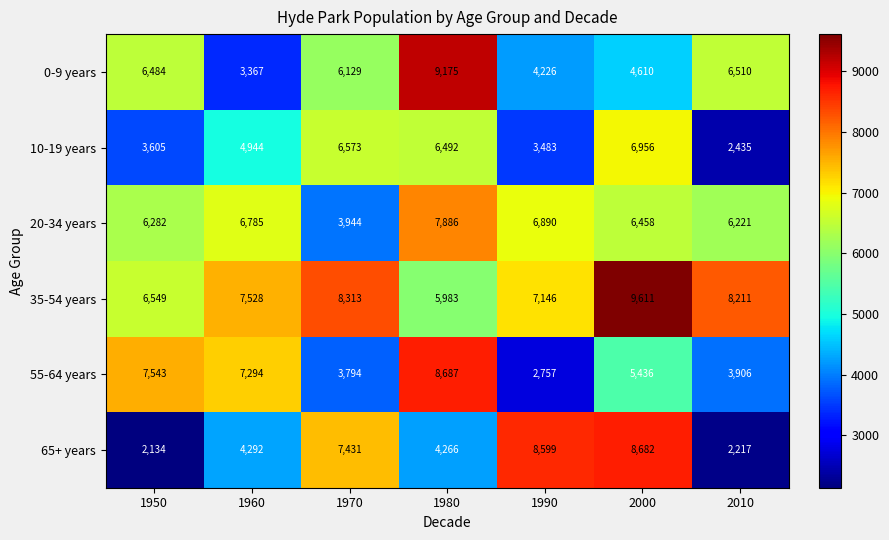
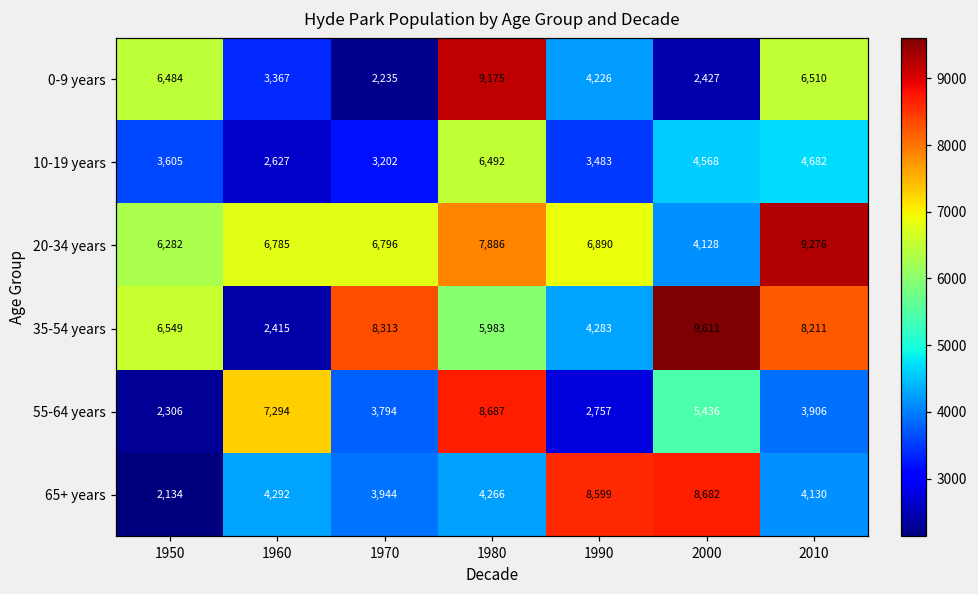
  {
    "0-9 years": {
      "1950": "6,484",
      "1960": "3,367",
-     "1970": "6,129",
+     "1970": "2,235",
      "1980": "9,175",
      "1990": "4,226",
-     "2000": "4,610",
+     "2000": "2,427",
      "2010": "6,510"
    },
    "10-19 years": {
      "1950": "3,605",
-     "1960": "4,944",
-     "1970": "6,573",
+     "1960": "2,627",
+     "1970": "3,202",
      "1980": "6,492",
      "1990": "3,483",
-     "2000": "6,956",
-     "2010": "2,435"
+     "2000": "4,568",
+     "2010": "4,682"
    },
    "20-34 years": {
      "1950": "6,282",
      "1960": "6,785",
-     "1970": "3,944",
+     "1970": "6,796",
      "1980": "7,886",
      "1990": "6,890",
-     "2000": "6,458",
-     "2010": "6,221"
+     "2000": "4,128",
+     "2010": "9,276"
    },
    "35-54 years": {
      "1950": "6,549",
-     "1960": "7,528",
+     "1960": "2,415",
      "1970": "8,313",
      "1980": "5,983",
-     "1990": "7,146",
+     "1990": "4,283",
      "2000": "9,611",
      "2010": "8,211"
    },
    "55-64 years": {
-     "1950": "7,543",
+     "1950": "2,306",
      "1960": "7,294",
      "1970": "3,794",
      "1980": "8,687",
      "1990": "2,757",
      "2000": "5,436",
      "2010": "3,906"
    },
    "65+ years": {
      "1950": "2,134",
      "1960": "4,292",
-     "1970": "7,431",
+     "1970": "3,944",
      "1980": "4,266",
      "1990": "8,599",
      "2000": "8,682",
-     "2010": "2,217"
+     "2010": "4,130"
    }
  }
